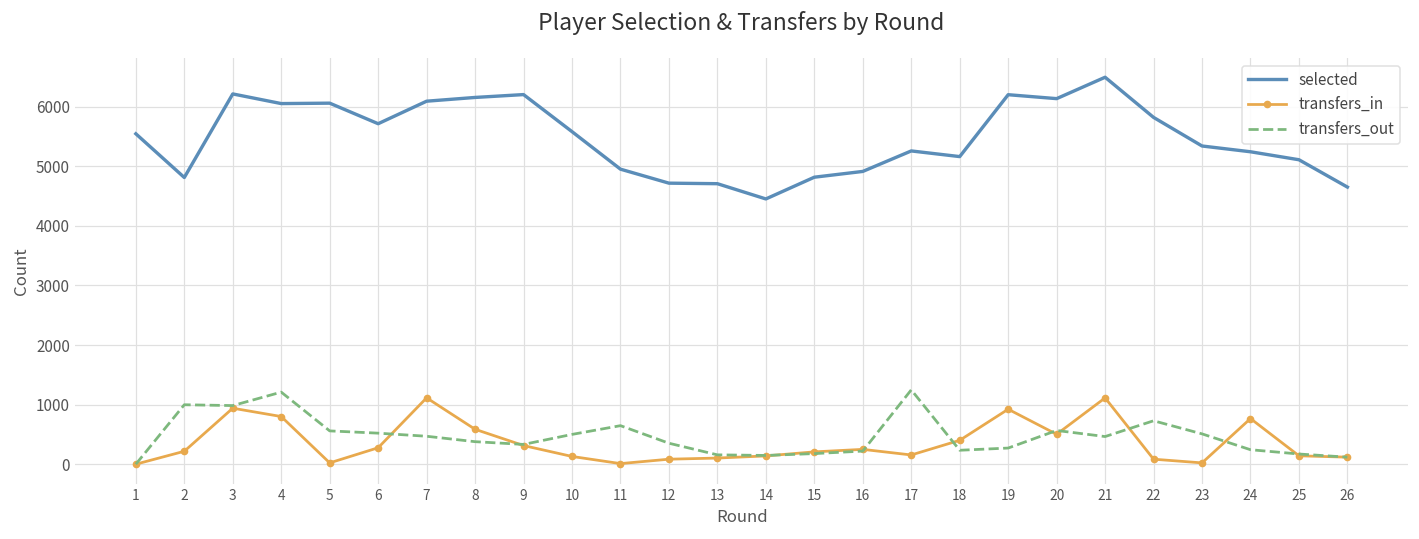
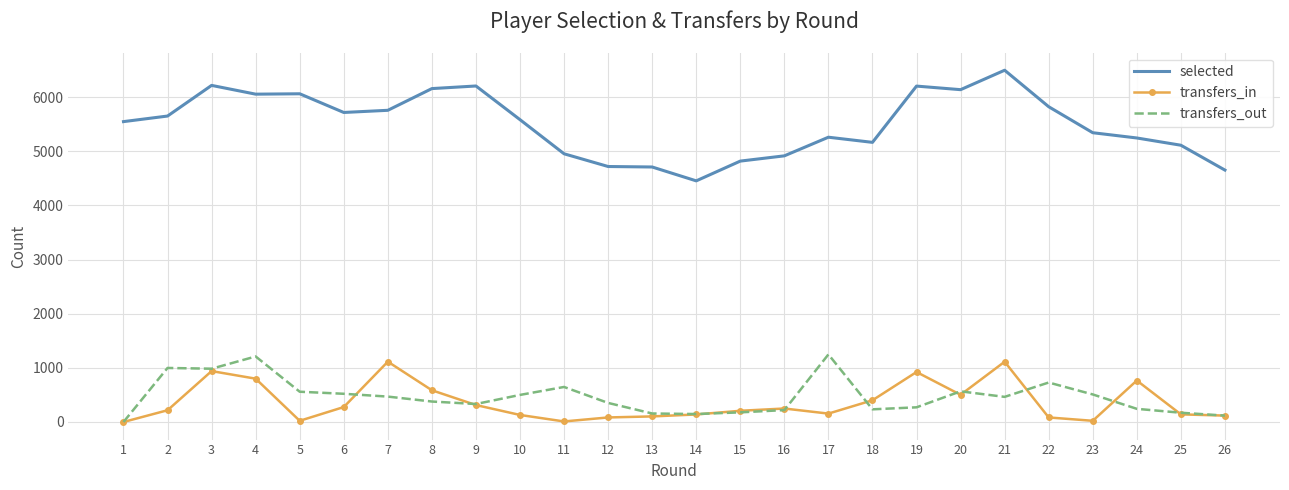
  {
    "selected": {
      "1": 5500,
-     "2": 4800,
+     "2": 5700,
      "3": 6200,
      "4": 6100,
      "5": 6100,
      "6": 5700,
-     "7": 6100,
+     "7": 5800,
      "8": 6200,
      "9": 6200,
      "10": 5600,
      "11": 5000,
      "12": 4700,
      "13": 4700,
      "14": 4500,
      "15": 4800,
      "16": 4900,
      "17": 5300,
      "18": 5200,
      "19": 6200,
      "20": 6100,
      "21": 6500,
      "22": 5800,
      "23": 5300,
      "24": 5200,
      "25": 5100,
      "26": 4700
    },
    "transfers_in": {
      "2": 200,
      "4": 800,
      "5": 0,
      "6": 300,
      "7": 1100,
      "8": 600,
      "10": 100,
      "11": 0,
      "12": 100,
      "13": 100,
      "17": 200,
      "18": 400,
      "19": 900,
      "20": 500,
      "21": 1100,
      "22": 100,
      "23": 0,
      "24": 800
    },
    "transfers_out": {
      "2": 1000,
      "4": 1200,
      "5": 600,
      "6": 500,
      "7": 500,
      "8": 400,
      "10": 500,
      "11": 600,
      "12": 400,
      "13": 200,
      "17": 1200,
      "18": 200,
      "19": 300,
      "20": 600,
      "21": 500,
      "22": 700,
      "23": 500,
      "24": 200
    }
  }
